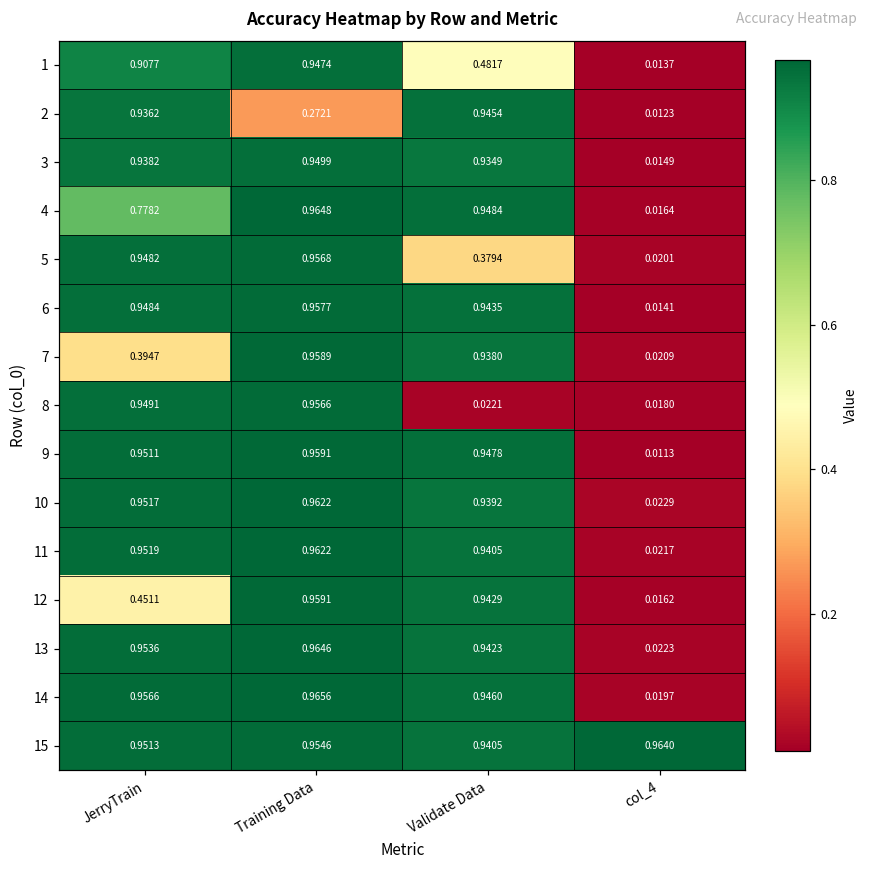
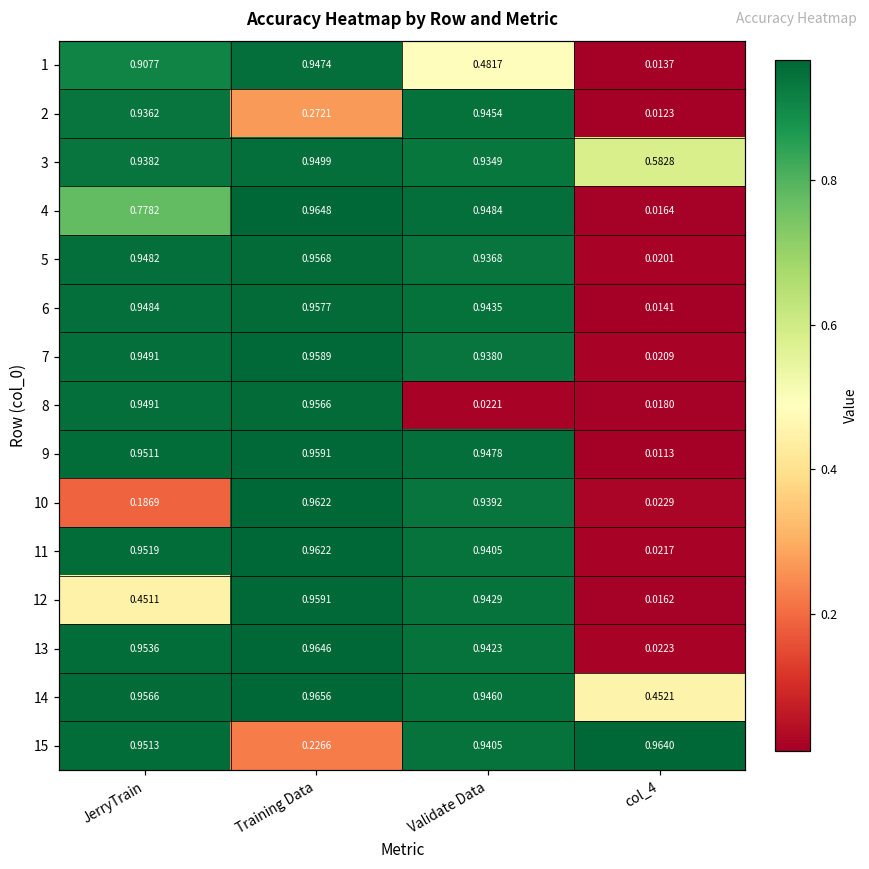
  {
    "1": {
      "JerryTrain": 0.9077,
      "Training Data": 0.9474,
      "Validate Data": 0.4817,
      "col_4": 0.0137
    },
    "2": {
      "JerryTrain": 0.9362,
      "Training Data": 0.2721,
      "Validate Data": 0.9454,
      "col_4": 0.0123
    },
    "3": {
      "JerryTrain": 0.9382,
      "Training Data": 0.9499,
      "Validate Data": 0.9349,
-     "col_4": 0.0149
+     "col_4": 0.5828
    },
    "4": {
      "JerryTrain": 0.7782,
      "Training Data": 0.9648,
      "Validate Data": 0.9484,
      "col_4": 0.0164
    },
    "5": {
      "JerryTrain": 0.9482,
      "Training Data": 0.9568,
-     "Validate Data": 0.3794,
+     "Validate Data": 0.9368,
      "col_4": 0.0201
    },
    "6": {
      "JerryTrain": 0.9484,
      "Training Data": 0.9577,
      "Validate Data": 0.9435,
      "col_4": 0.0141
    },
    "7": {
-     "JerryTrain": 0.3947,
+     "JerryTrain": 0.9491,
      "Training Data": 0.9589,
      "Validate Data": 0.9380,
      "col_4": 0.0209
    },
    "8": {
      "JerryTrain": 0.9491,
      "Training Data": 0.9566,
      "Validate Data": 0.0221,
      "col_4": 0.0180
    },
    "9": {
      "JerryTrain": 0.9511,
      "Training Data": 0.9591,
      "Validate Data": 0.9478,
      "col_4": 0.0113
    },
    "10": {
-     "JerryTrain": 0.9517,
+     "JerryTrain": 0.1869,
      "Training Data": 0.9622,
      "Validate Data": 0.9392,
      "col_4": 0.0229
    },
    "11": {
      "JerryTrain": 0.9519,
      "Training Data": 0.9622,
      "Validate Data": 0.9405,
      "col_4": 0.0217
    },
    "12": {
      "JerryTrain": 0.4511,
      "Training Data": 0.9591,
      "Validate Data": 0.9429,
      "col_4": 0.0162
    },
    "13": {
      "JerryTrain": 0.9536,
      "Training Data": 0.9646,
      "Validate Data": 0.9423,
      "col_4": 0.0223
    },
    "14": {
      "JerryTrain": 0.9566,
      "Training Data": 0.9656,
      "Validate Data": 0.9460,
-     "col_4": 0.0197
+     "col_4": 0.4521
    },
    "15": {
      "JerryTrain": 0.9513,
-     "Training Data": 0.9546,
+     "Training Data": 0.2266,
      "Validate Data": 0.9405,
      "col_4": 0.9640
    }
  }
